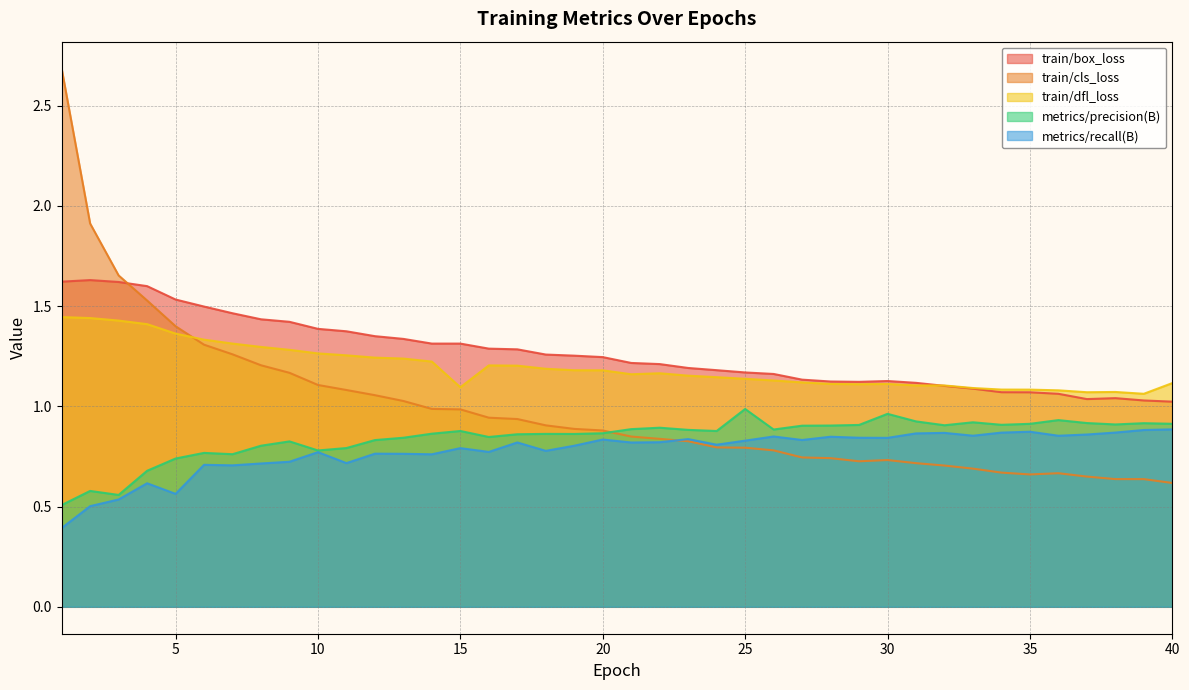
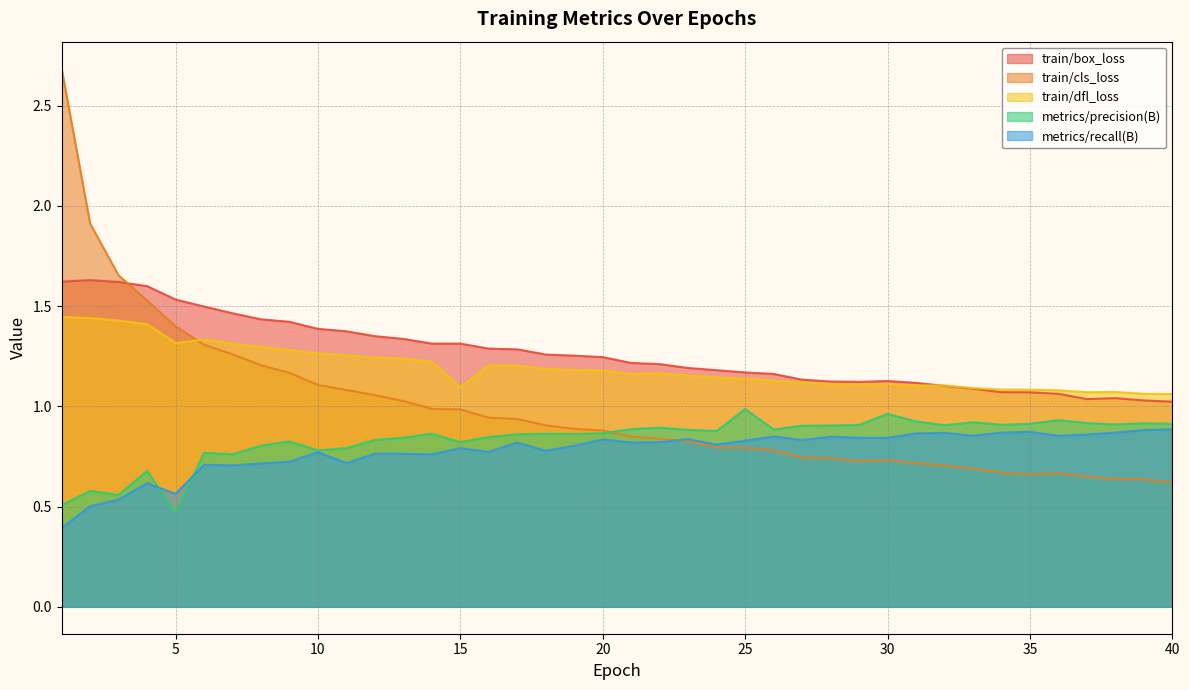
  {
    "train/dfl_loss": {
-     "5": 1.36,
+     "5": 1.32,
      "10": 1.26,
      "15": 1.10,
      "20": 1.18,
      "25": 1.14,
      "30": 1.11,
      "35": 1.08,
-     "40": 1.12
+     "40": 1.06
    },
    "metrics/precision(B)": {
-     "5": 0.74,
-     "15": 0.88,
+     "5": 0.47,
+     "15": 0.82,
      "20": 0.87,
      "25": 0.99,
      "30": 0.96,
      "35": 0.91,
      "40": 0.91
    },
    "metrics/recall(B)": {
      "5": 0.56,
      "15": 0.79,
      "20": 0.83,
      "25": 0.83,
      "30": 0.84,
      "35": 0.87,
      "40": 0.89
    }
  }
